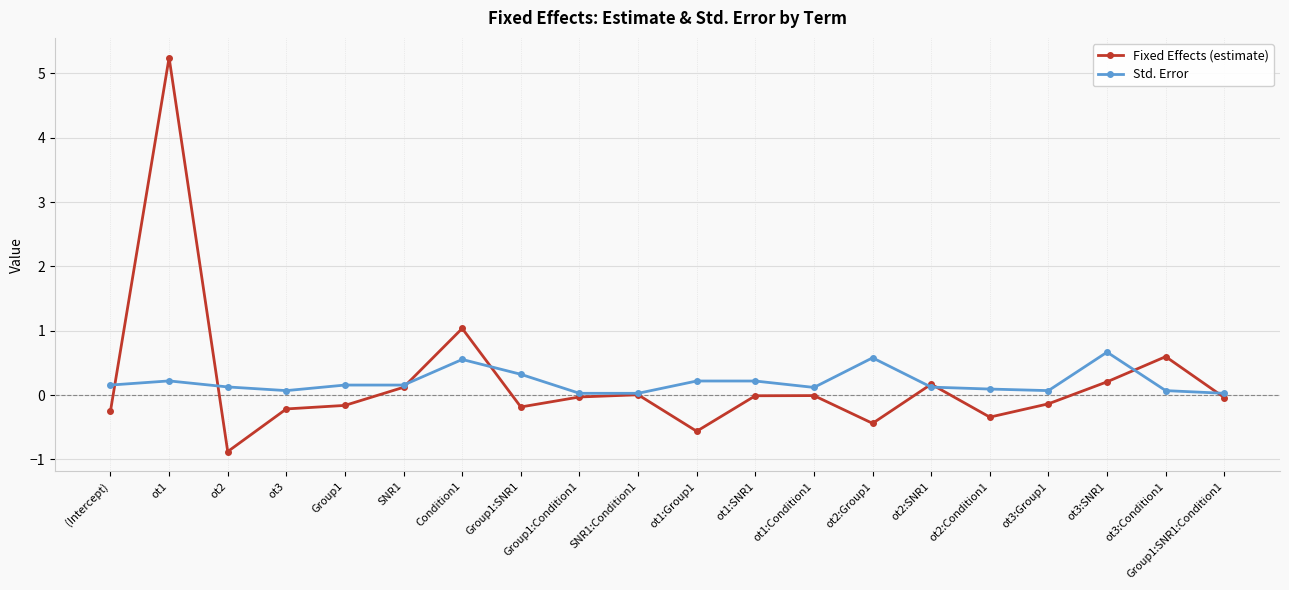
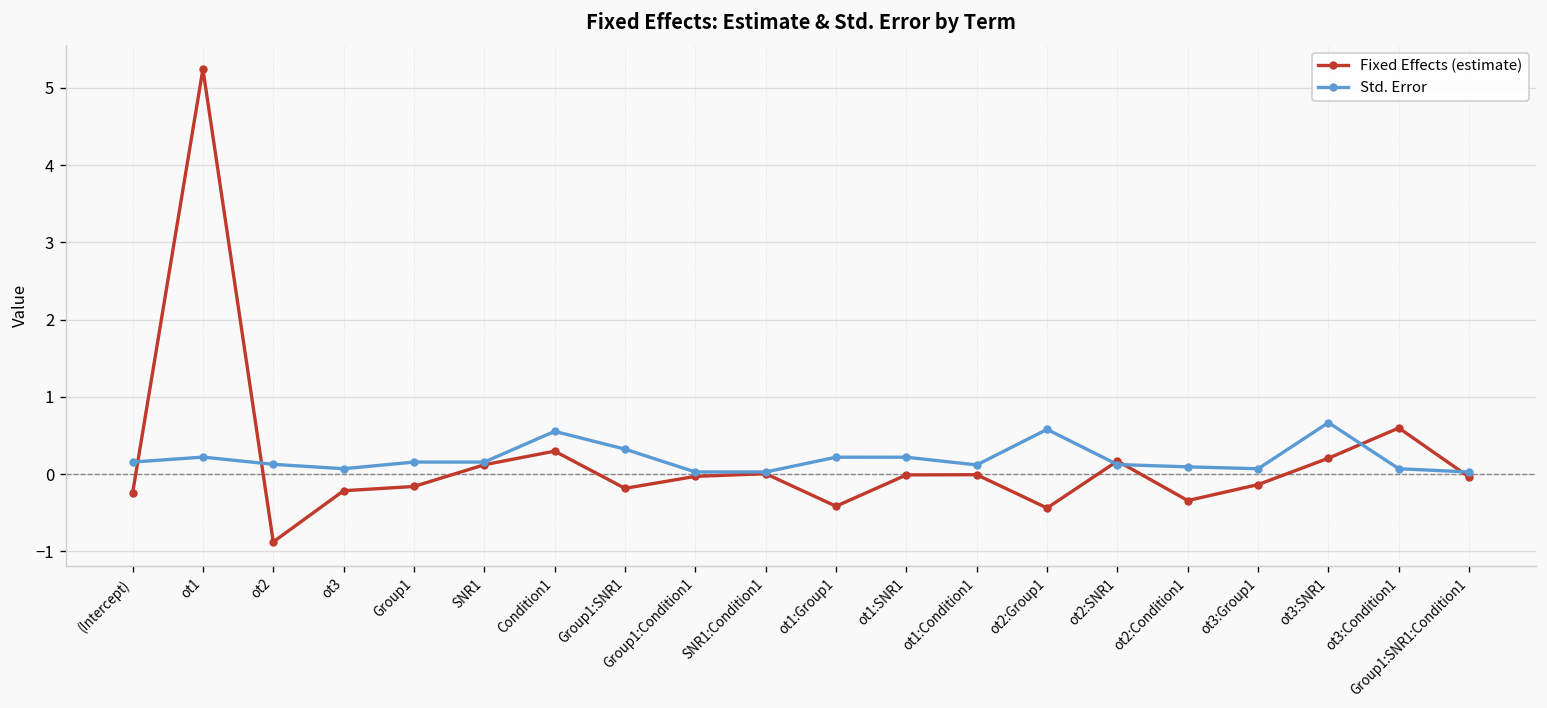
  {
    "Fixed Effects (estimate)": {
      "(Intercept)": -0.2,
      "ot1": 5.2,
      "ot2": -0.9,
      "ot3": -0.2,
      "Group1": -0.2,
-     "Condition1": 1.0,
+     "Condition1": 0.3,
      "Group1:SNR1": -0.2,
      "Group1:Condition1": 0.0,
-     "ot1:Group1": -0.6,
+     "ot1:Group1": -0.4,
      "ot1:SNR1": 0.0,
      "ot1:Condition1": 0.0,
      "ot2:Group1": -0.4,
      "ot2:SNR1": 0.2,
      "ot2:Condition1": -0.3,
      "ot3:Group1": -0.1,
      "ot3:SNR1": 0.2,
      "ot3:Condition1": 0.6,
      "Group1:SNR1:Condition1": 0.0
    },
    "Std. Error": {
      "(Intercept)": 0.2,
      "ot1": 0.2,
      "ot2": 0.1,
      "ot3": 0.1,
      "Group1": 0.2,
      "Condition1": 0.6,
      "Group1:SNR1": 0.3,
      "Group1:Condition1": 0.0,
      "ot1:Group1": 0.2,
      "ot1:SNR1": 0.2,
      "ot1:Condition1": 0.1,
      "ot2:Group1": 0.6,
      "ot2:SNR1": 0.1,
      "ot2:Condition1": 0.1,
      "ot3:Group1": 0.1,
      "ot3:SNR1": 0.7,
      "ot3:Condition1": 0.1,
      "Group1:SNR1:Condition1": 0.0
    }
  }
